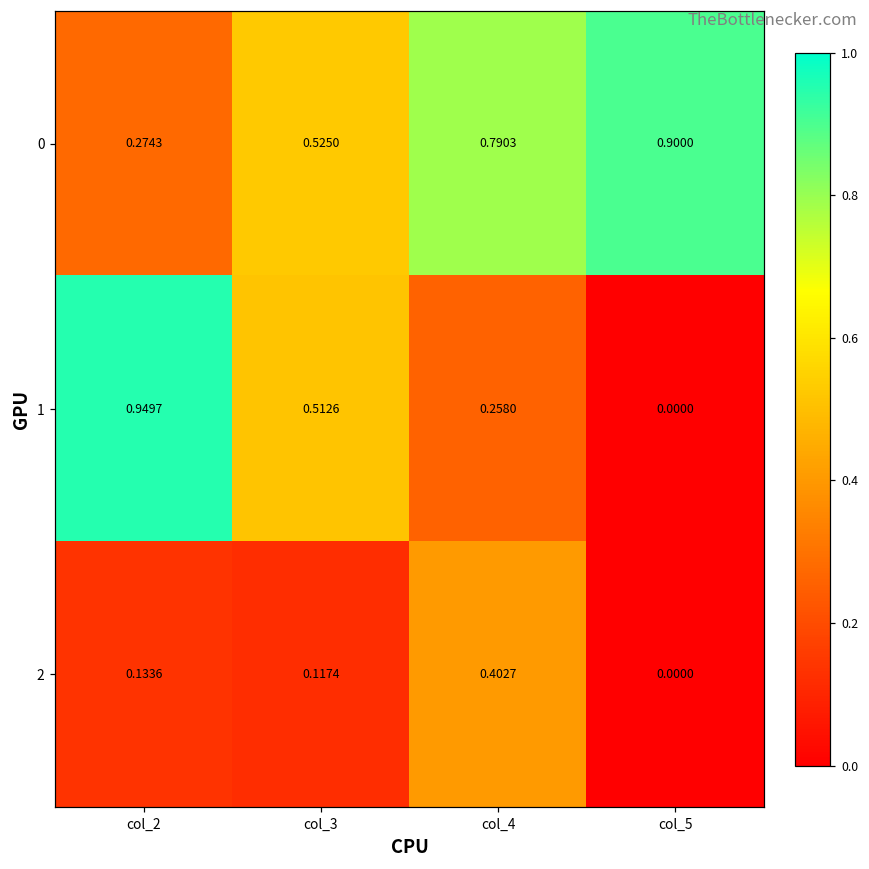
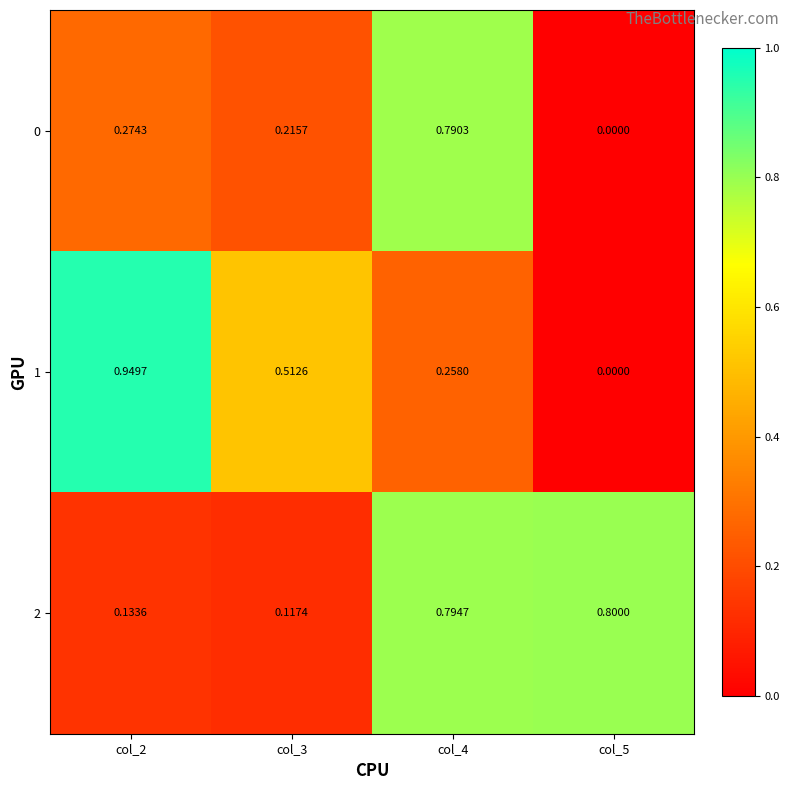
  {
    "0": {
      "col_2": 0.2743,
-     "col_3": 0.5250,
+     "col_3": 0.2157,
      "col_4": 0.7903,
-     "col_5": 0.9000
+     "col_5": 0.0000
    },
    "1": {
      "col_2": 0.9497,
      "col_3": 0.5126,
      "col_4": 0.2580,
      "col_5": 0.0000
    },
    "2": {
      "col_2": 0.1336,
      "col_3": 0.1174,
-     "col_4": 0.4027,
-     "col_5": 0.0000
+     "col_4": 0.7947,
+     "col_5": 0.8000
    }
  }
